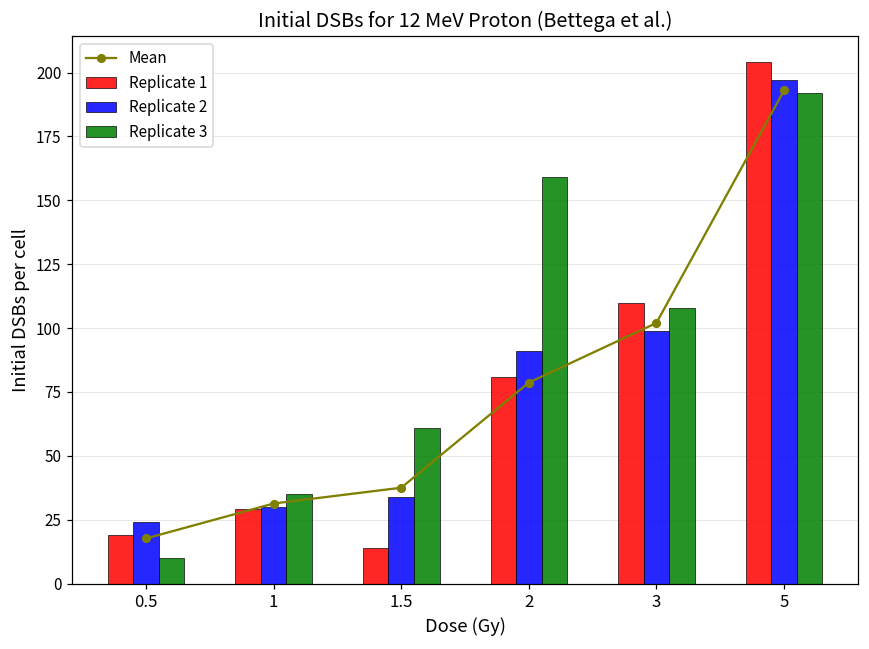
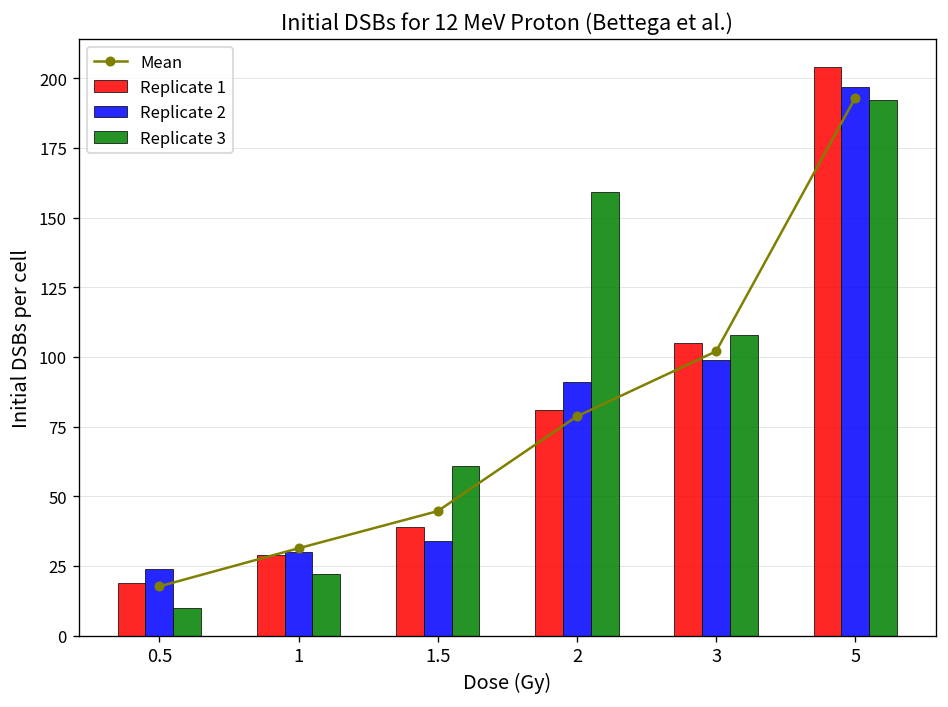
  {
    "Replicate 1": {
      "0.5": 19,
      "1": 29,
-     "1.5": 14,
+     "1.5": 39,
      "2": 81,
-     "3": 110,
+     "3": 105,
      "5": 204
    },
    "Mean": {
      "0.5": 18,
      "1": 31,
-     "1.5": 38,
+     "1.5": 45,
      "2": 79,
      "3": 102,
      "5": 193
    },
    "Replicate 2": {
      "0.5": 24,
      "1": 30,
      "1.5": 34,
      "2": 91,
      "3": 99,
      "5": 197
    },
    "Replicate 3": {
      "0.5": 10,
-     "1": 35,
+     "1": 22,
      "1.5": 61,
      "2": 159,
      "3": 108,
      "5": 192
    }
  }
